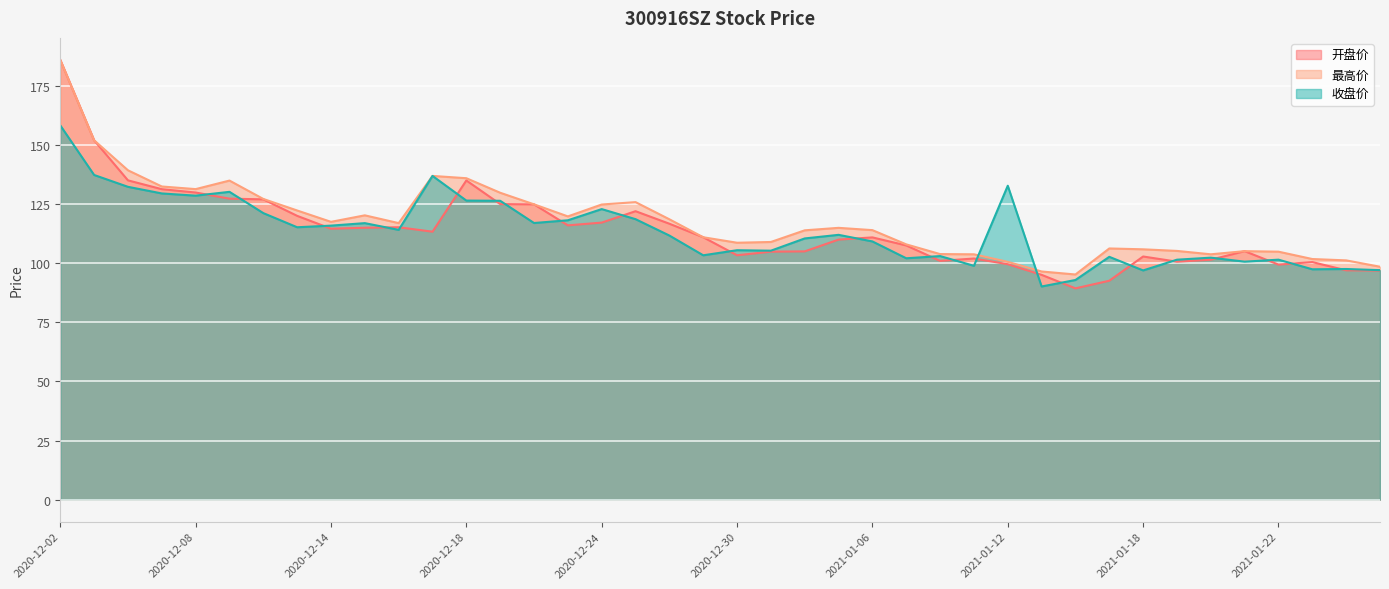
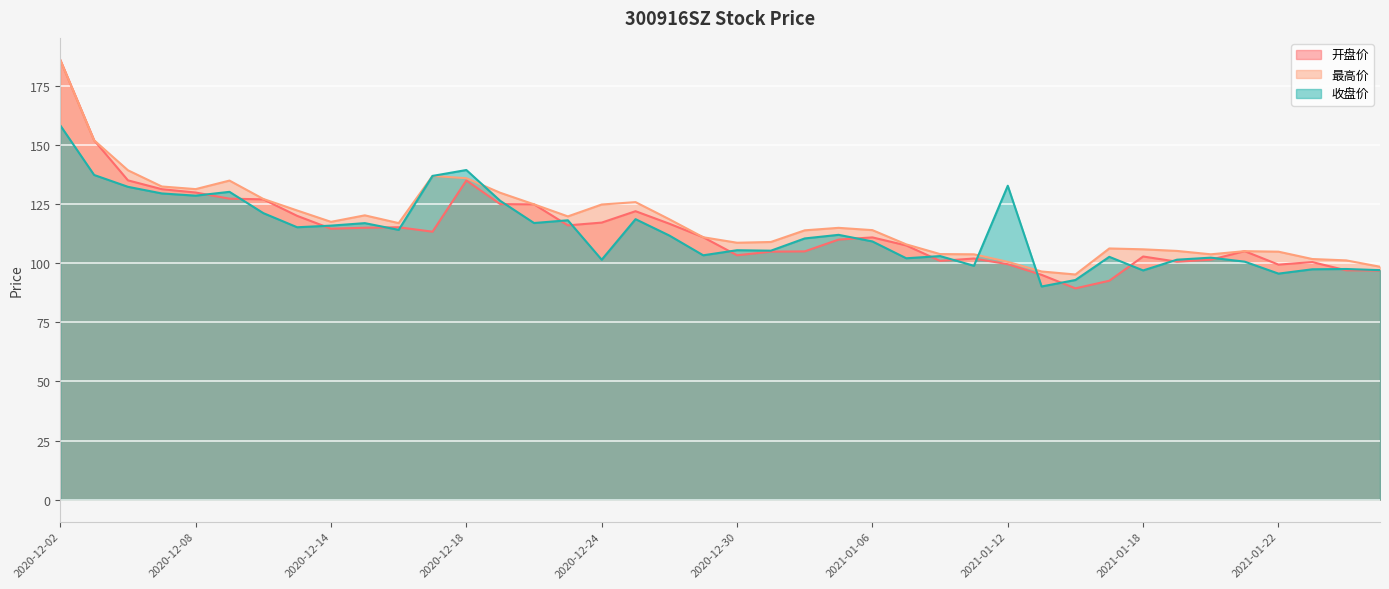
  {
    "收盘价": {
      "2020-12-02": 158,
      "2020-12-08": 129,
      "2020-12-14": 116,
-     "2020-12-18": 126,
-     "2020-12-24": 123,
+     "2020-12-18": 139,
+     "2020-12-24": 101,
      "2020-12-30": 106,
      "2021-01-06": 109,
      "2021-01-12": 133,
      "2021-01-18": 97,
-     "2021-01-22": 102
+     "2021-01-22": 96
    }
  }
